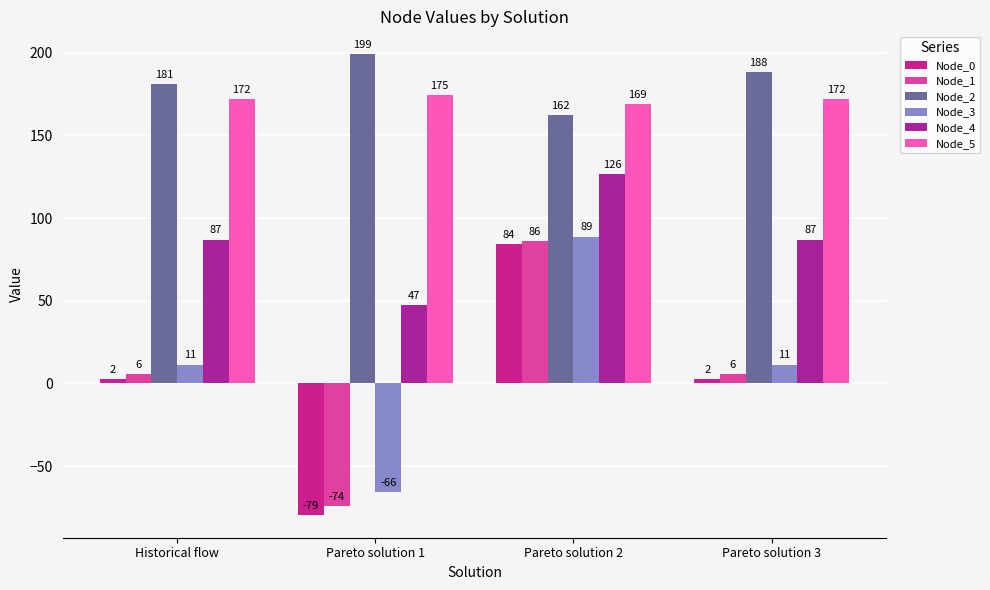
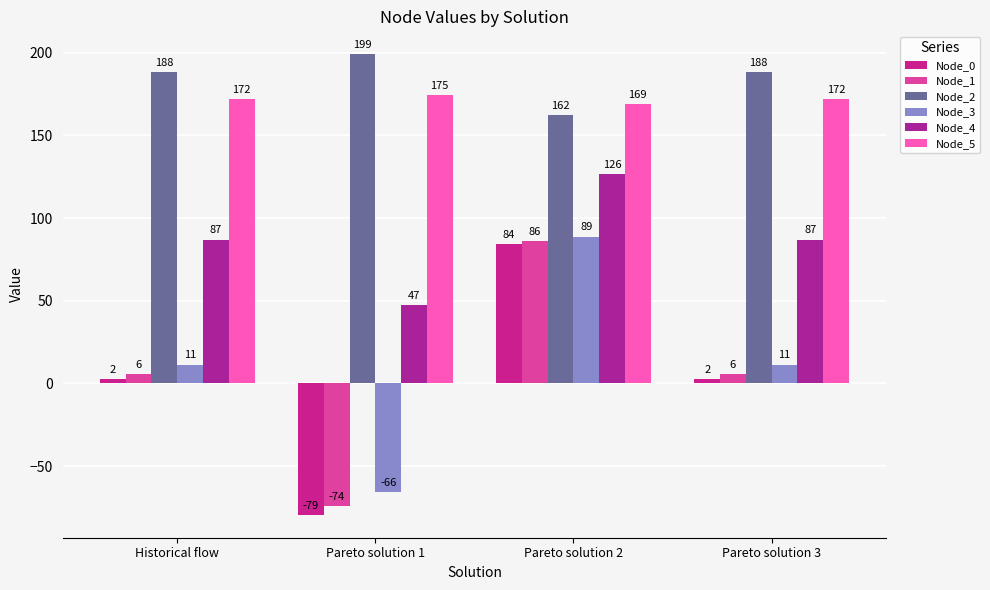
  {
    "Node_2": {
-     "Historical flow": 181,
+     "Historical flow": 188,
      "Pareto solution 1": 199,
      "Pareto solution 2": 162,
      "Pareto solution 3": 188
    },
    "Node_3": {
      "Historical flow": 11,
      "Pareto solution 1": -66,
      "Pareto solution 2": 89,
      "Pareto solution 3": 11
    }
  }
